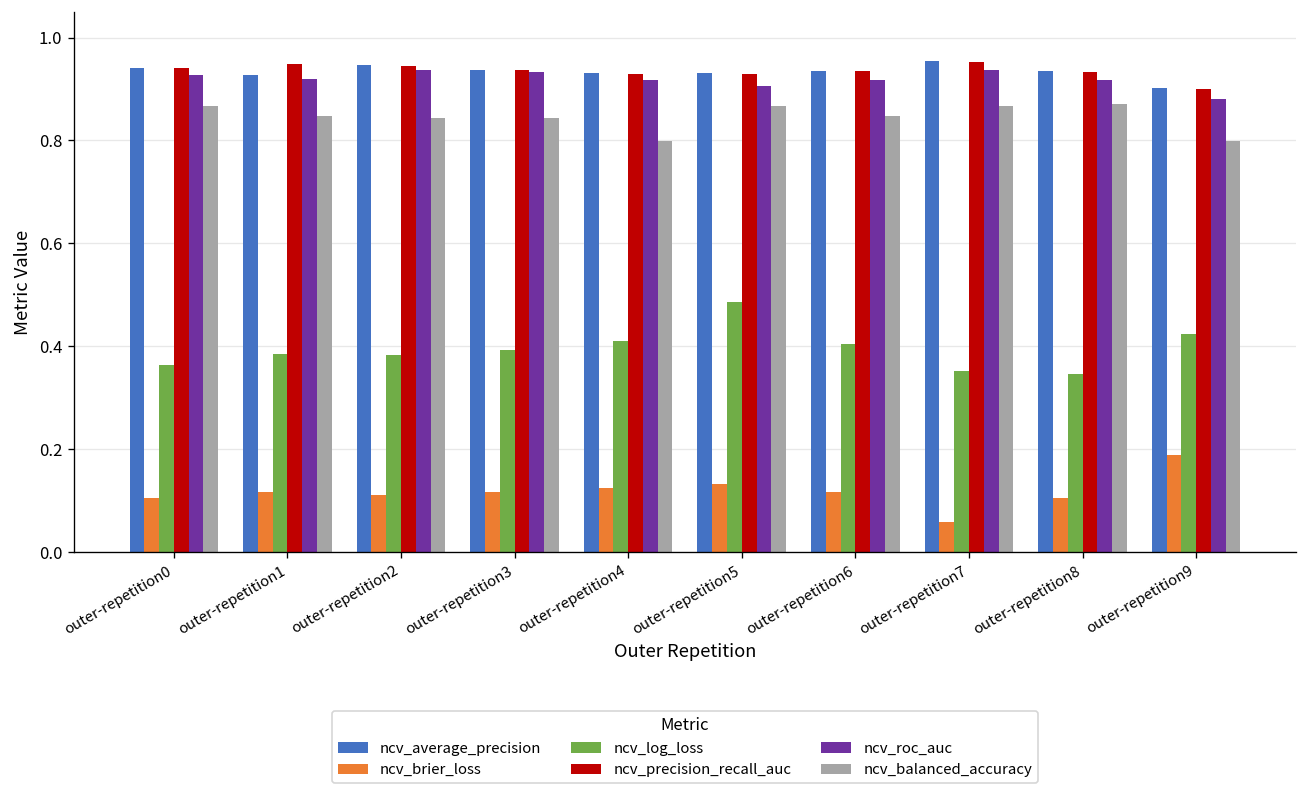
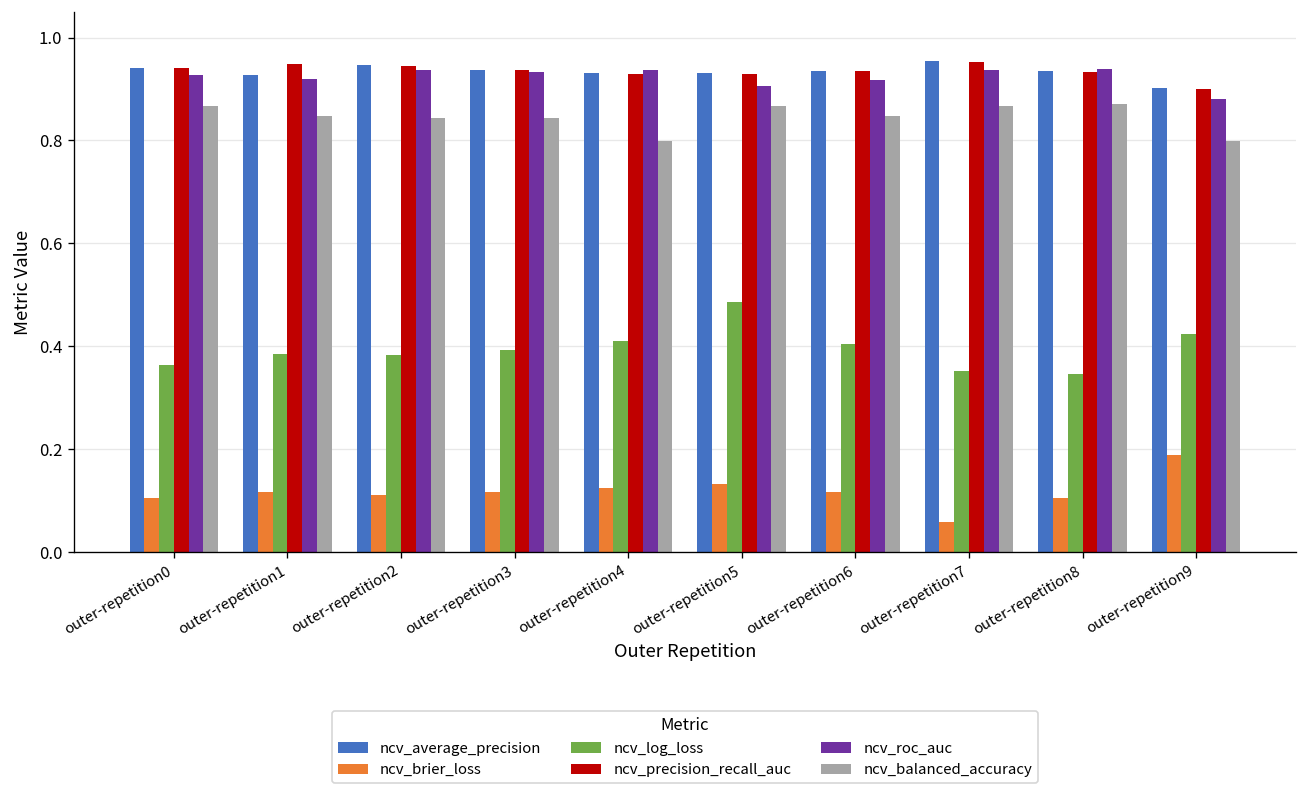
  {
    "ncv_average_precision": {
      "outer-repetition0": 0.94,
      "outer-repetition1": 0.93,
      "outer-repetition2": 0.95,
      "outer-repetition3": 0.94,
      "outer-repetition4": 0.93,
      "outer-repetition5": 0.93,
      "outer-repetition6": 0.94,
      "outer-repetition7": 0.95,
      "outer-repetition8": 0.93,
      "outer-repetition9": 0.90
    },
    "ncv_brier_loss": {
      "outer-repetition0": 0.11,
      "outer-repetition1": 0.12,
      "outer-repetition2": 0.11,
      "outer-repetition3": 0.12,
      "outer-repetition4": 0.13,
      "outer-repetition5": 0.13,
      "outer-repetition6": 0.12,
      "outer-repetition7": 0.06,
      "outer-repetition8": 0.11,
      "outer-repetition9": 0.19
    },
    "ncv_log_loss": {
      "outer-repetition0": 0.36,
      "outer-repetition1": 0.39,
      "outer-repetition2": 0.38,
      "outer-repetition3": 0.39,
      "outer-repetition4": 0.41,
      "outer-repetition5": 0.49,
      "outer-repetition6": 0.40,
      "outer-repetition7": 0.35,
      "outer-repetition8": 0.35,
      "outer-repetition9": 0.42
    },
    "ncv_precision_recall_auc": {
      "outer-repetition0": 0.94,
      "outer-repetition1": 0.95,
      "outer-repetition2": 0.94,
      "outer-repetition3": 0.94,
      "outer-repetition4": 0.93,
      "outer-repetition5": 0.93,
      "outer-repetition6": 0.93,
      "outer-repetition7": 0.95,
      "outer-repetition8": 0.93,
      "outer-repetition9": 0.90
    },
    "ncv_roc_auc": {
      "outer-repetition0": 0.93,
      "outer-repetition1": 0.92,
      "outer-repetition2": 0.94,
      "outer-repetition3": 0.93,
-     "outer-repetition4": 0.92,
+     "outer-repetition4": 0.94,
      "outer-repetition5": 0.91,
      "outer-repetition6": 0.92,
      "outer-repetition7": 0.94,
-     "outer-repetition8": 0.92,
+     "outer-repetition8": 0.94,
      "outer-repetition9": 0.88
    },
    "ncv_balanced_accuracy": {
      "outer-repetition0": 0.87,
      "outer-repetition1": 0.85,
      "outer-repetition2": 0.84,
      "outer-repetition3": 0.84,
      "outer-repetition4": 0.80,
      "outer-repetition5": 0.87,
      "outer-repetition6": 0.85,
      "outer-repetition7": 0.87,
      "outer-repetition8": 0.87,
      "outer-repetition9": 0.80
    }
  }
